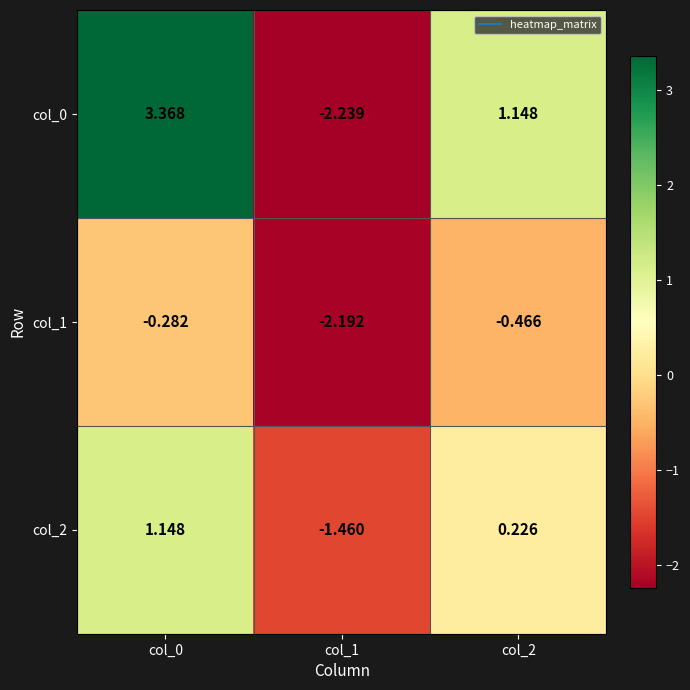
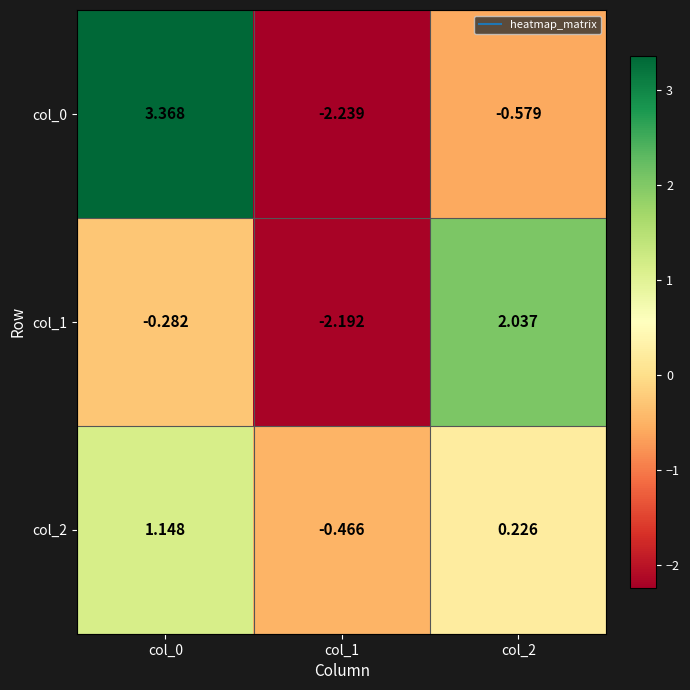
  {
    "col_0": {
      "col_0": 3.368,
      "col_1": -2.239,
-     "col_2": 1.148
+     "col_2": -0.579
    },
    "col_1": {
      "col_0": -0.282,
      "col_1": -2.192,
-     "col_2": -0.466
+     "col_2": 2.037
    },
    "col_2": {
      "col_0": 1.148,
-     "col_1": -1.460,
+     "col_1": -0.466,
      "col_2": 0.226
    }
  }
